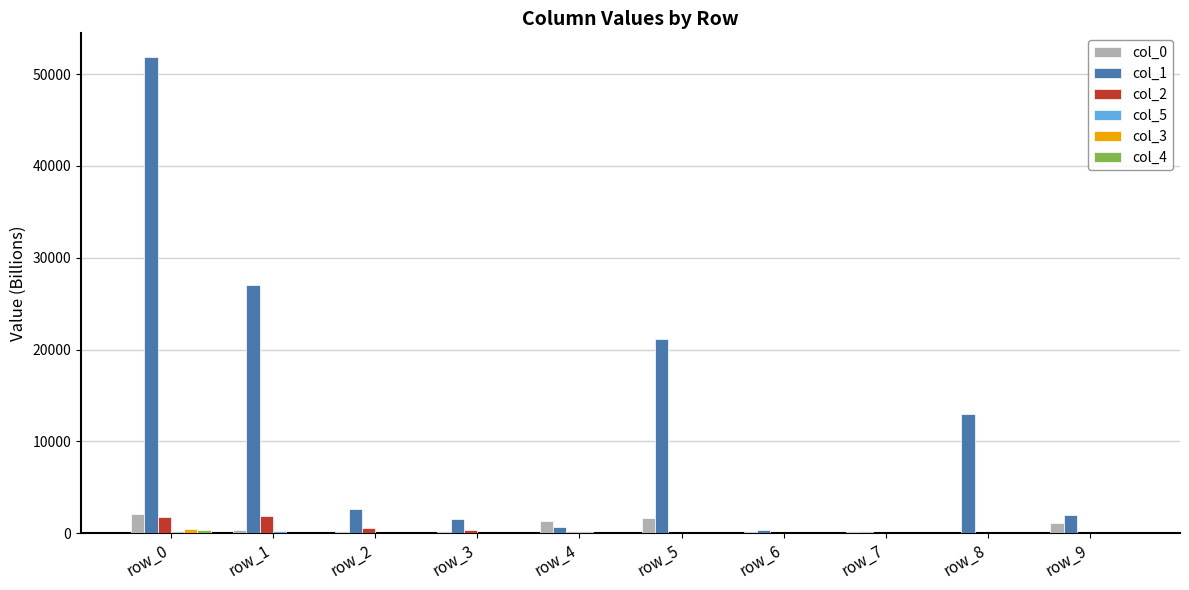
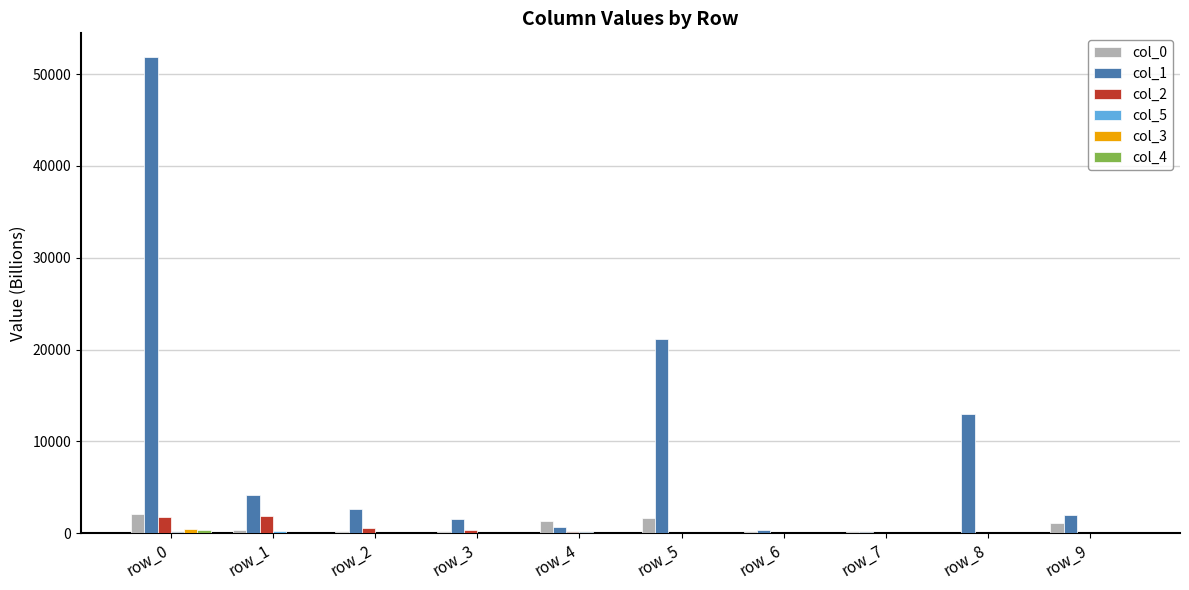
  {
    "col_0": {
      "row_0": 2000,
      "row_1": 0,
      "row_4": 1000,
      "row_5": 2000,
      "row_9": 1000
    },
    "col_1": {
      "row_0": 52000,
-     "row_1": 27000,
+     "row_1": 4000,
      "row_2": 3000,
      "row_3": 2000,
      "row_4": 1000,
      "row_5": 21000,
      "row_6": 0,
      "row_8": 13000,
      "row_9": 2000
    },
    "col_2": {
      "row_0": 2000,
      "row_1": 2000,
      "row_2": 1000,
      "row_3": 0
    },
    "col_5": {
      "row_1": 0
    },
    "col_3": {
      "row_0": 0
    },
    "col_4": {
      "row_0": 0,
      "row_9": 0
    }
  }
